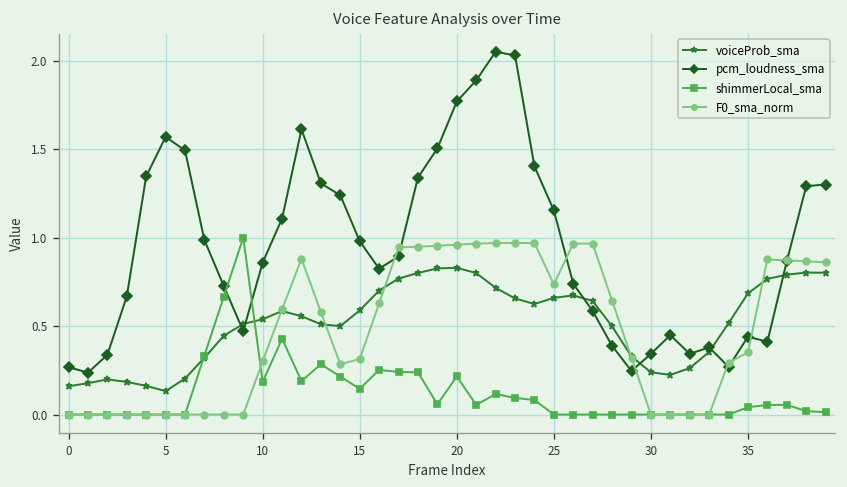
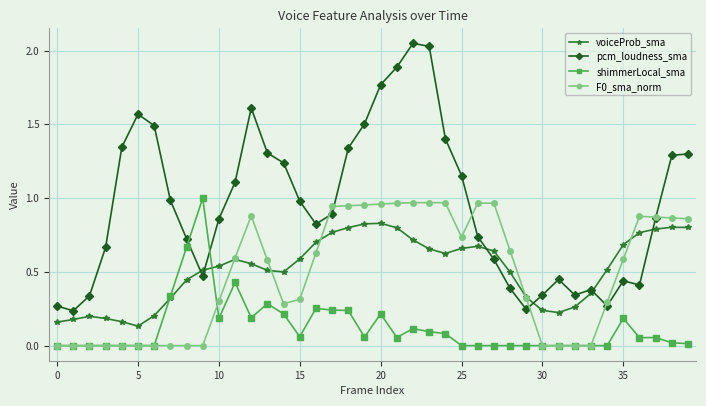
  {
    "shimmerLocal_sma": {
      "10": 0.18,
-     "15": 0.15,
+     "15": 0.06,
      "20": 0.22,
      "25": 0.00,
-     "35": 0.04
+     "35": 0.18
    },
    "F0_sma_norm": {
      "10": 0.30,
      "15": 0.31,
      "20": 0.96,
      "25": 0.74,
-     "35": 0.35
+     "35": 0.59
    }
  }
